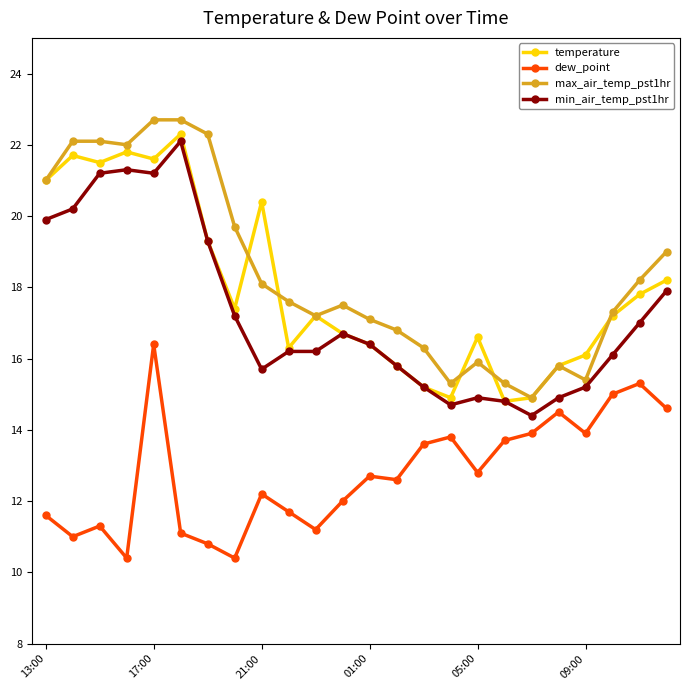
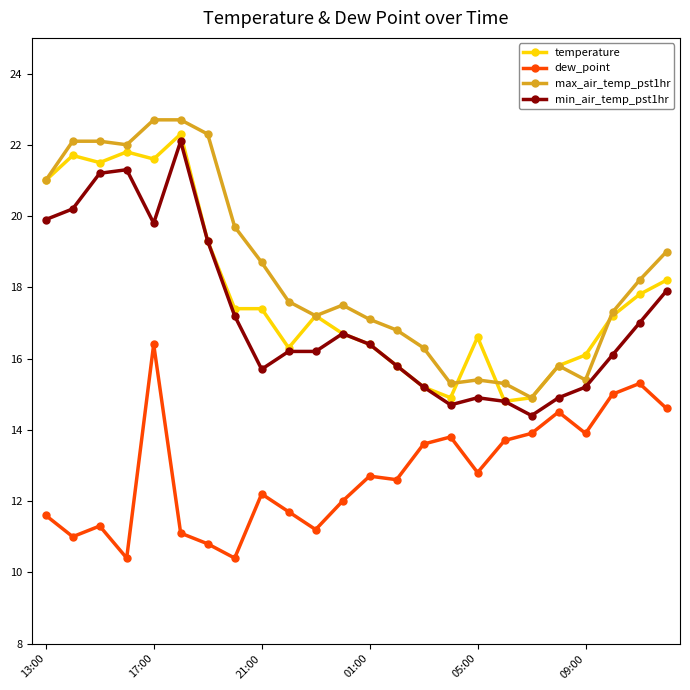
  {
    "temperature": {
      "17:00": 21.6,
-     "21:00": 20.4,
+     "21:00": 17.4,
      "05:00": 16.6,
      "09:00": 16.1
    },
    "dew_point": {
      "13:00": 11.6,
      "17:00": 16.4,
      "21:00": 12.2,
      "01:00": 12.7,
      "05:00": 12.8,
      "09:00": 13.9
    },
    "max_air_temp_pst1hr": {
      "17:00": 22.7,
-     "21:00": 18.1,
+     "21:00": 18.7,
      "01:00": 17.1,
-     "05:00": 15.9,
+     "05:00": 15.4,
      "09:00": 15.4
    },
    "min_air_temp_pst1hr": {
      "13:00": 19.9,
-     "17:00": 21.2,
+     "17:00": 19.8,
      "21:00": 15.7,
      "05:00": 14.9,
      "09:00": 15.2
    }
  }
